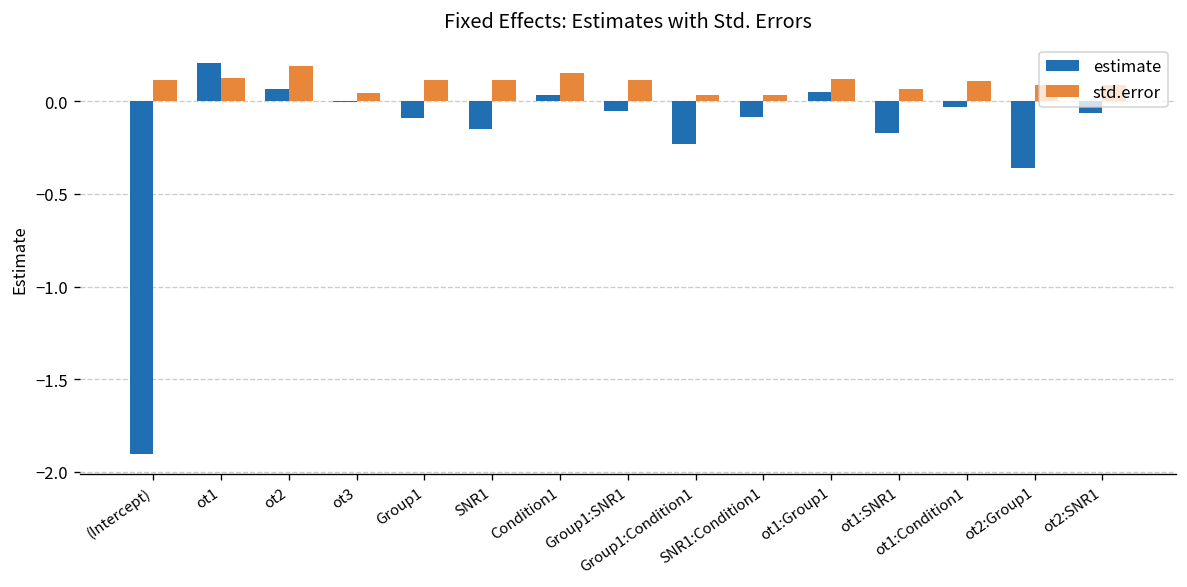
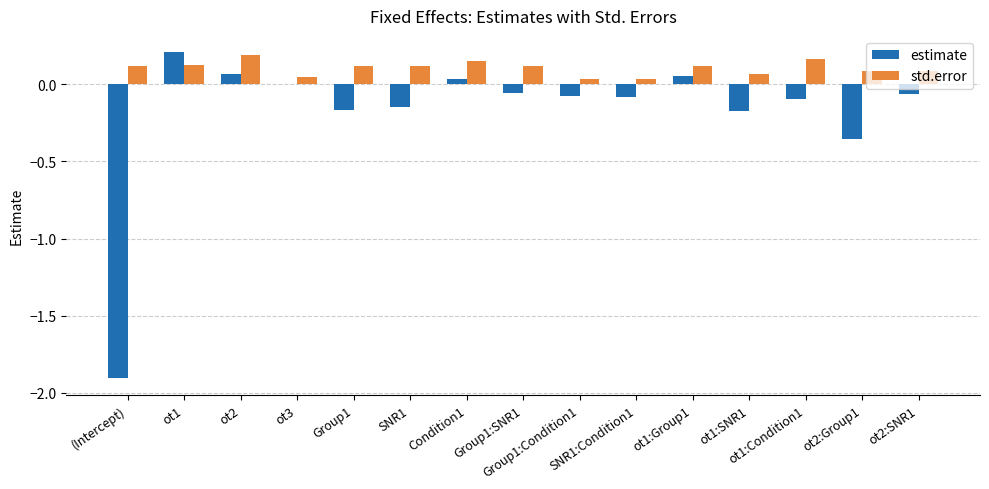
  {
    "estimate": {
      "(Intercept)": -1.91,
      "ot1": 0.21,
      "ot2": 0.07,
-     "Group1": -0.09,
+     "Group1": -0.17,
      "SNR1": -0.15,
      "Condition1": 0.03,
      "Group1:SNR1": -0.05,
-     "Group1:Condition1": -0.23,
+     "Group1:Condition1": -0.07,
      "SNR1:Condition1": -0.08,
      "ot1:Group1": 0.05,
      "ot1:SNR1": -0.17,
-     "ot1:Condition1": -0.03,
+     "ot1:Condition1": -0.09,
      "ot2:Group1": -0.36,
      "ot2:SNR1": -0.06
    },
    "std.error": {
      "(Intercept)": 0.12,
      "ot1": 0.13,
      "ot2": 0.19,
      "ot3": 0.05,
      "Group1": 0.12,
      "SNR1": 0.12,
      "Condition1": 0.15,
      "Group1:SNR1": 0.12,
      "Group1:Condition1": 0.04,
      "SNR1:Condition1": 0.04,
      "ot1:Group1": 0.12,
      "ot1:SNR1": 0.06,
-     "ot1:Condition1": 0.11
+     "ot1:Condition1": 0.17
    }
  }
